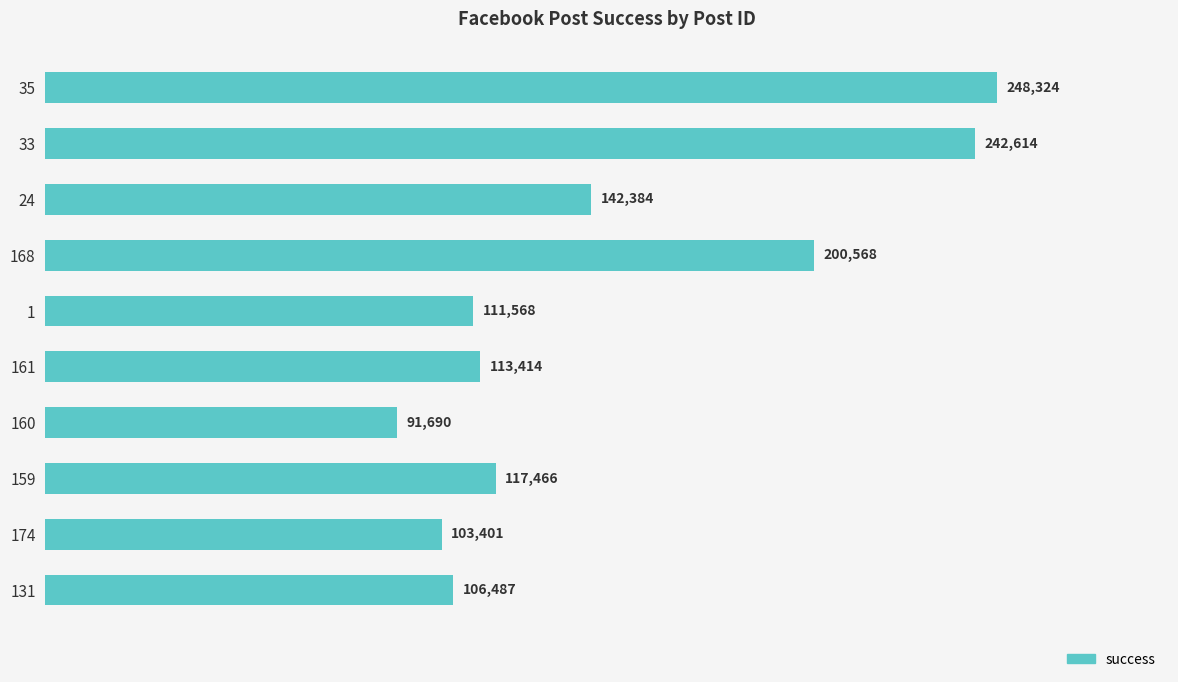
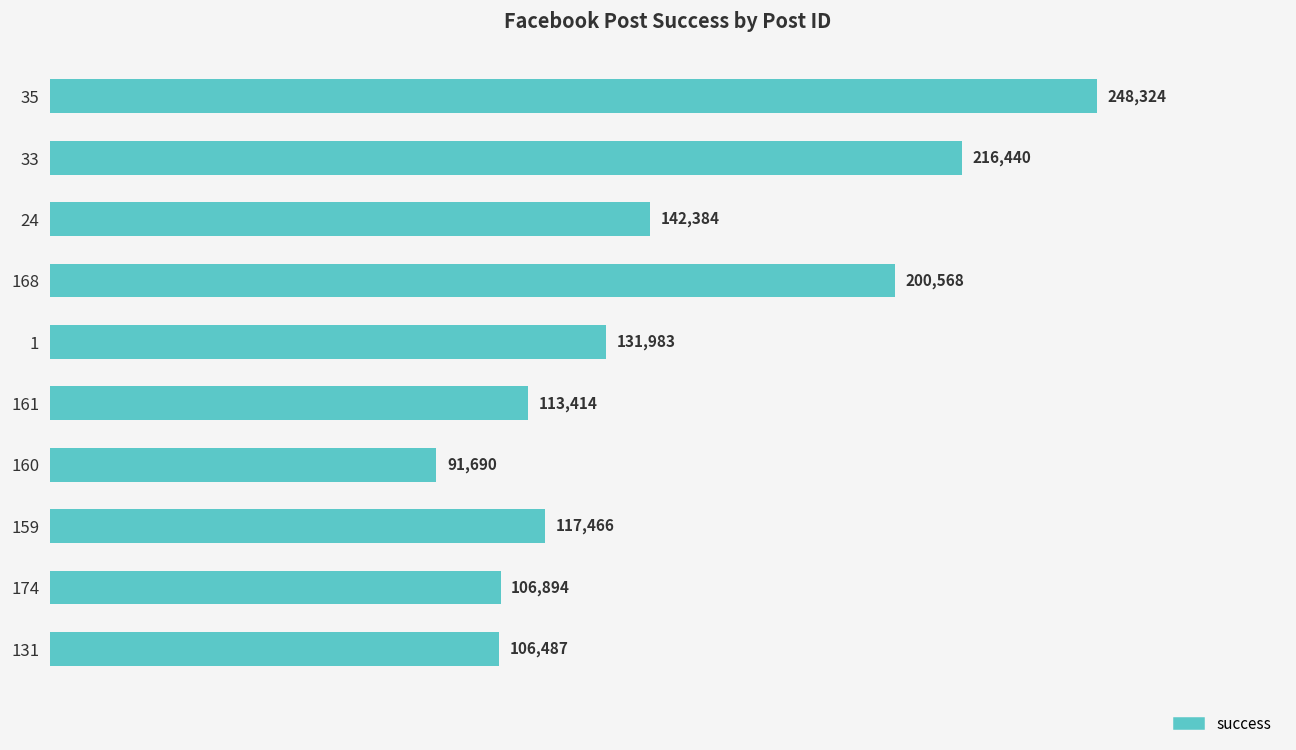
  {
    "35": "248,324",
-   "33": "242,614",
+   "33": "216,440",
    "24": "142,384",
    "168": "200,568",
-   "1": "111,568",
+   "1": "131,983",
    "161": "113,414",
    "160": "91,690",
    "159": "117,466",
-   "174": "103,401",
+   "174": "106,894",
    "131": "106,487"
  }
